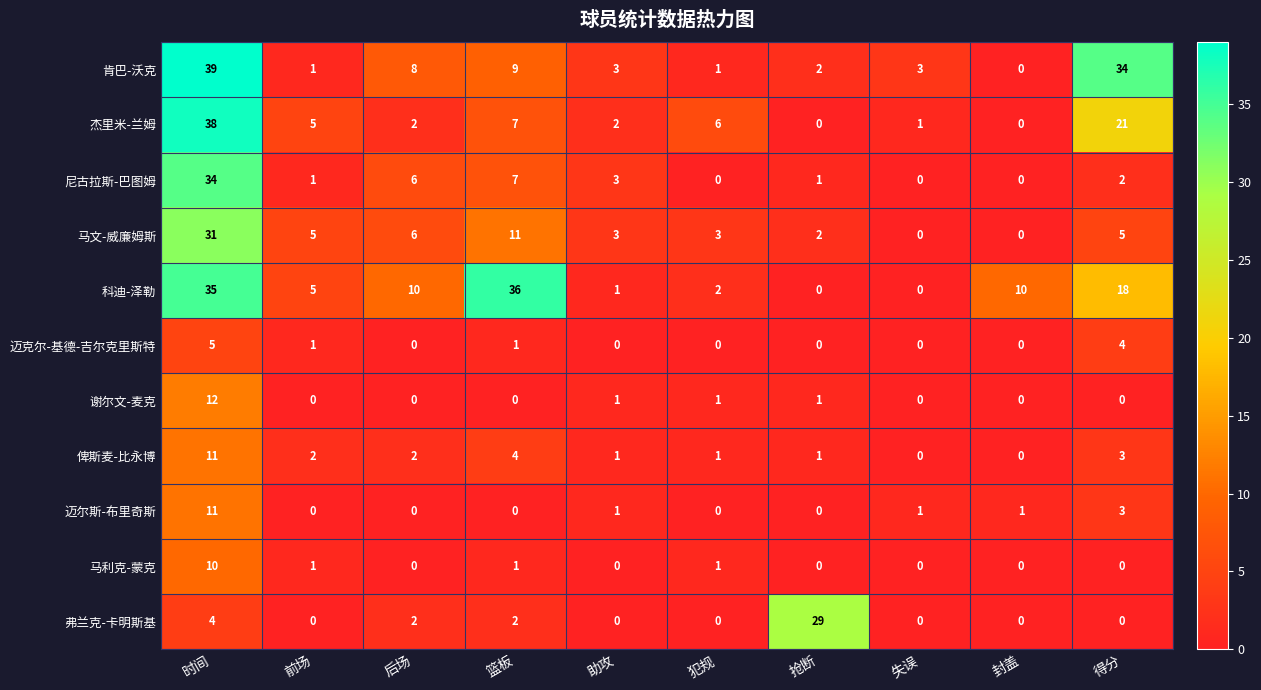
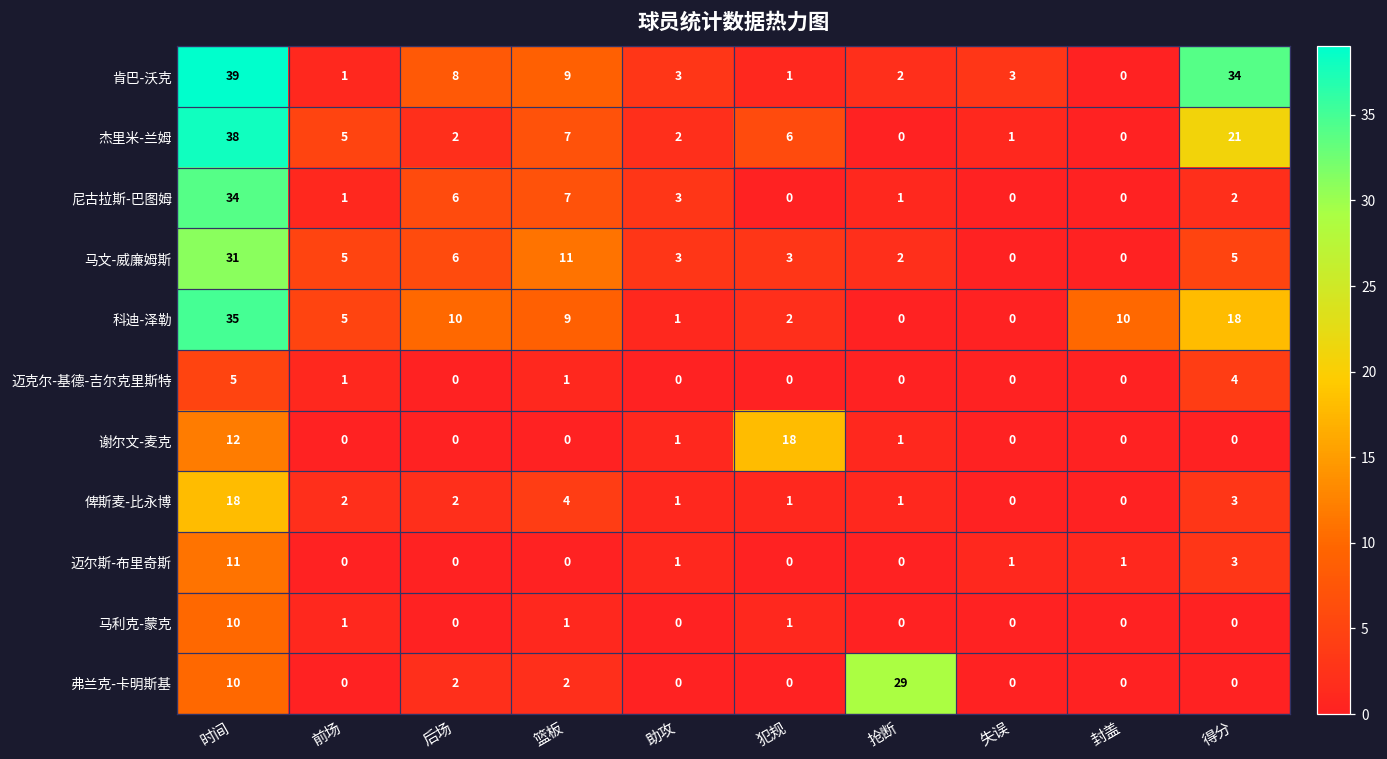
  {
    "肯巴-沃克": {
      "时间": 39,
      "前场": 1,
      "后场": 8,
      "篮板": 9,
      "助攻": 3,
      "犯规": 1,
      "抢断": 2,
      "失误": 3,
      "封盖": 0,
      "得分": 34
    },
    "杰里米-兰姆": {
      "时间": 38,
      "前场": 5,
      "后场": 2,
      "篮板": 7,
      "助攻": 2,
      "犯规": 6,
      "抢断": 0,
      "失误": 1,
      "封盖": 0,
      "得分": 21
    },
    "尼古拉斯-巴图姆": {
      "时间": 34,
      "前场": 1,
      "后场": 6,
      "篮板": 7,
      "助攻": 3,
      "犯规": 0,
      "抢断": 1,
      "失误": 0,
      "封盖": 0,
      "得分": 2
    },
    "马文-威廉姆斯": {
      "时间": 31,
      "前场": 5,
      "后场": 6,
      "篮板": 11,
      "助攻": 3,
      "犯规": 3,
      "抢断": 2,
      "失误": 0,
      "封盖": 0,
      "得分": 5
    },
    "科迪-泽勒": {
      "时间": 35,
      "前场": 5,
      "后场": 10,
-     "篮板": 36,
+     "篮板": 9,
      "助攻": 1,
      "犯规": 2,
      "抢断": 0,
      "失误": 0,
      "封盖": 10,
      "得分": 18
    },
    "迈克尔-基德-吉尔克里斯特": {
      "时间": 5,
      "前场": 1,
      "后场": 0,
      "篮板": 1,
      "助攻": 0,
      "犯规": 0,
      "抢断": 0,
      "失误": 0,
      "封盖": 0,
      "得分": 4
    },
    "谢尔文-麦克": {
      "时间": 12,
      "前场": 0,
      "后场": 0,
      "篮板": 0,
      "助攻": 1,
-     "犯规": 1,
+     "犯规": 18,
      "抢断": 1,
      "失误": 0,
      "封盖": 0,
      "得分": 0
    },
    "俾斯麦-比永博": {
-     "时间": 11,
+     "时间": 18,
      "前场": 2,
      "后场": 2,
      "篮板": 4,
      "助攻": 1,
      "犯规": 1,
      "抢断": 1,
      "失误": 0,
      "封盖": 0,
      "得分": 3
    },
    "迈尔斯-布里奇斯": {
      "时间": 11,
      "前场": 0,
      "后场": 0,
      "篮板": 0,
      "助攻": 1,
      "犯规": 0,
      "抢断": 0,
      "失误": 1,
      "封盖": 1,
      "得分": 3
    },
    "马利克-蒙克": {
      "时间": 10,
      "前场": 1,
      "后场": 0,
      "篮板": 1,
      "助攻": 0,
      "犯规": 1,
      "抢断": 0,
      "失误": 0,
      "封盖": 0,
      "得分": 0
    },
    "弗兰克-卡明斯基": {
-     "时间": 4,
+     "时间": 10,
      "前场": 0,
      "后场": 2,
      "篮板": 2,
      "助攻": 0,
      "犯规": 0,
      "抢断": 29,
      "失误": 0,
      "封盖": 0,
      "得分": 0
    }
  }
